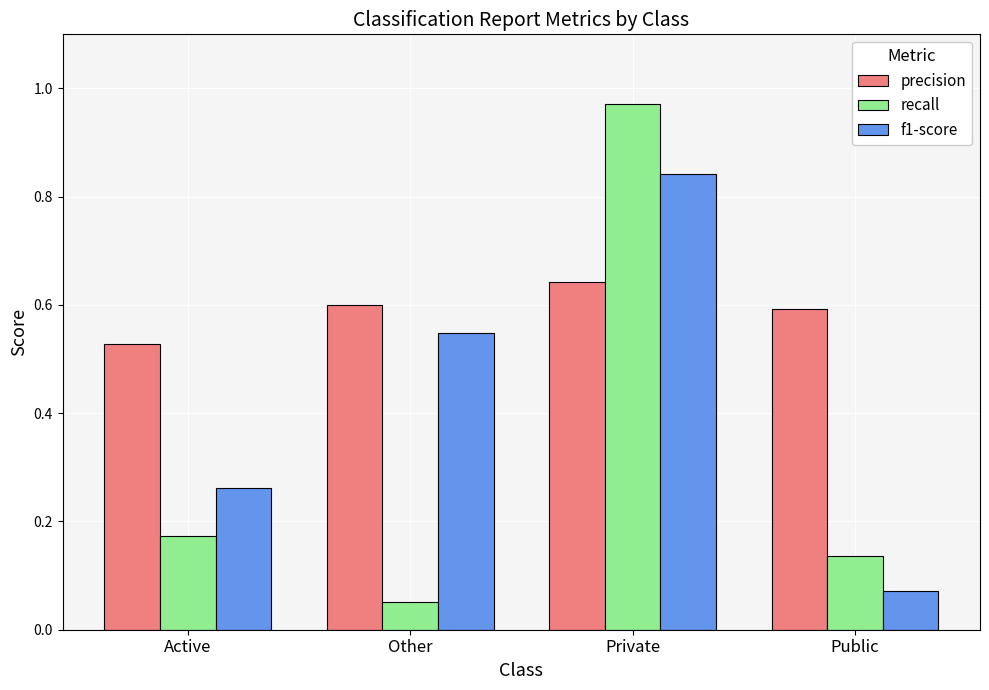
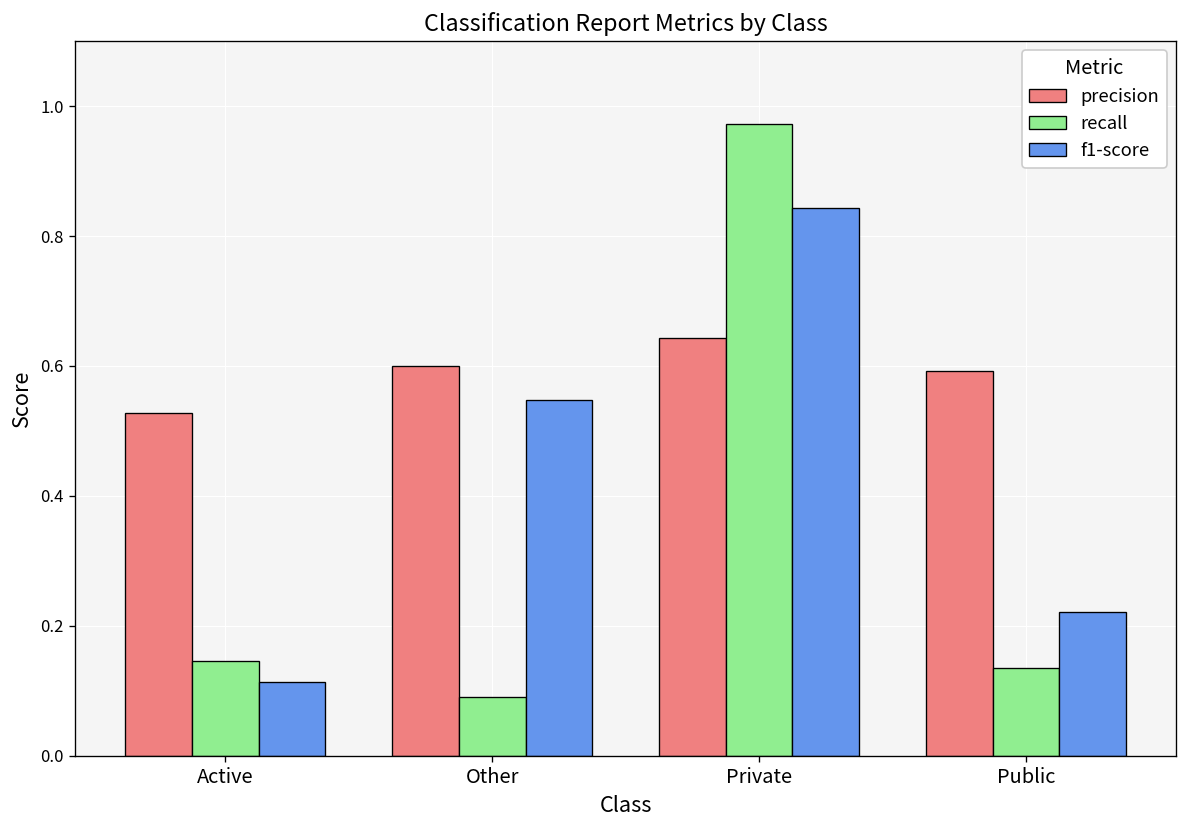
  {
    "precision": {
      "Active": 0.53,
      "Other": 0.60,
      "Private": 0.64,
      "Public": 0.59
    },
    "recall": {
-     "Active": 0.17,
-     "Other": 0.05,
+     "Active": 0.15,
+     "Other": 0.09,
      "Private": 0.97,
      "Public": 0.14
    },
    "f1-score": {
-     "Active": 0.26,
+     "Active": 0.11,
      "Other": 0.55,
      "Private": 0.84,
-     "Public": 0.07
+     "Public": 0.22
    }
  }
